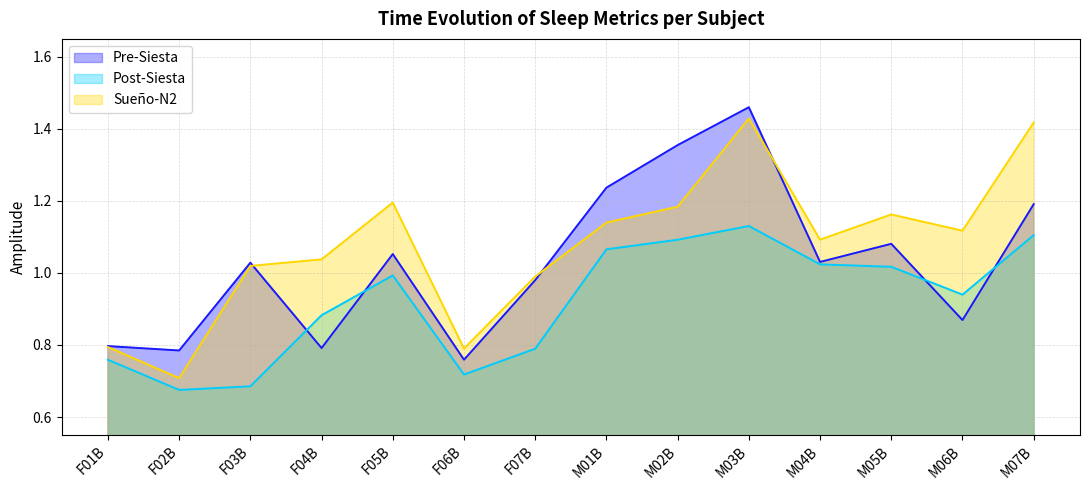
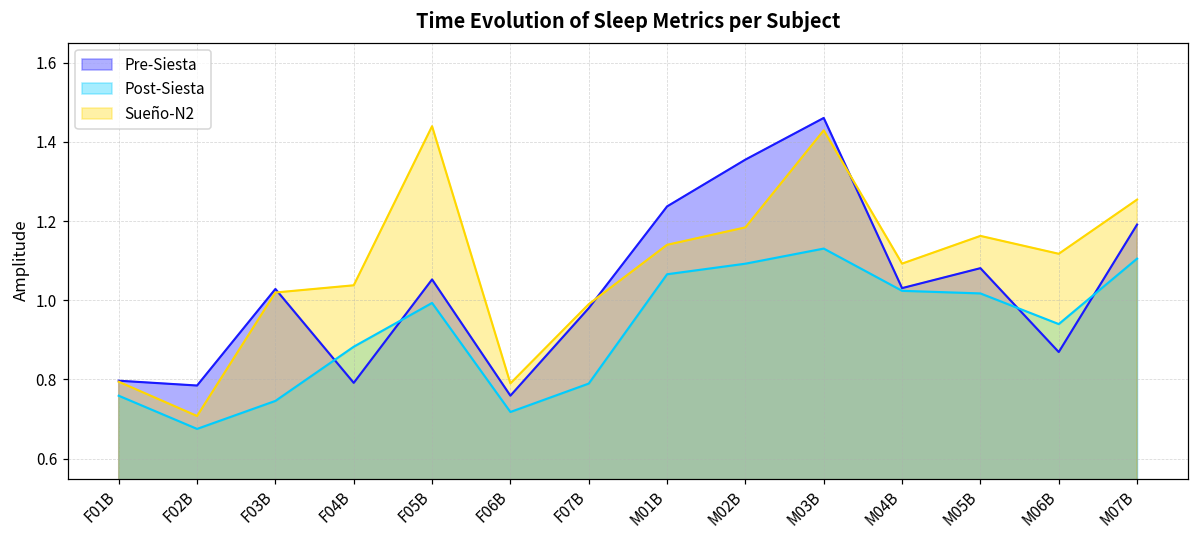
  {
    "Pre-Siesta": {
      "F02B": 0.78,
      "F03B": 1.03,
      "F04B": 0.79,
      "F05B": 1.05,
      "F06B": 0.76,
      "F07B": 0.98,
      "M01B": 1.24,
      "M02B": 1.36,
      "M03B": 1.46,
      "M05B": 1.08,
      "M06B": 0.87,
      "M07B": 1.19
    },
    "Post-Siesta": {
      "F01B": 0.76,
      "F02B": 0.68,
-     "F03B": 0.69,
+     "F03B": 0.75,
      "F04B": 0.88,
      "F05B": 0.99,
      "F06B": 0.72,
      "F07B": 0.79,
      "M01B": 1.07,
      "M02B": 1.09,
      "M03B": 1.13,
      "M05B": 1.02,
      "M06B": 0.94,
      "M07B": 1.11
    },
    "Sueño-N2": {
      "F02B": 0.71,
      "F03B": 1.02,
      "F04B": 1.04,
-     "F05B": 1.20,
+     "F05B": 1.44,
      "F06B": 0.79,
      "F07B": 0.99,
      "M01B": 1.14,
      "M02B": 1.18,
      "M03B": 1.43,
      "M04B": 1.09,
      "M05B": 1.16,
      "M06B": 1.12,
-     "M07B": 1.42
+     "M07B": 1.25
    }
  }
